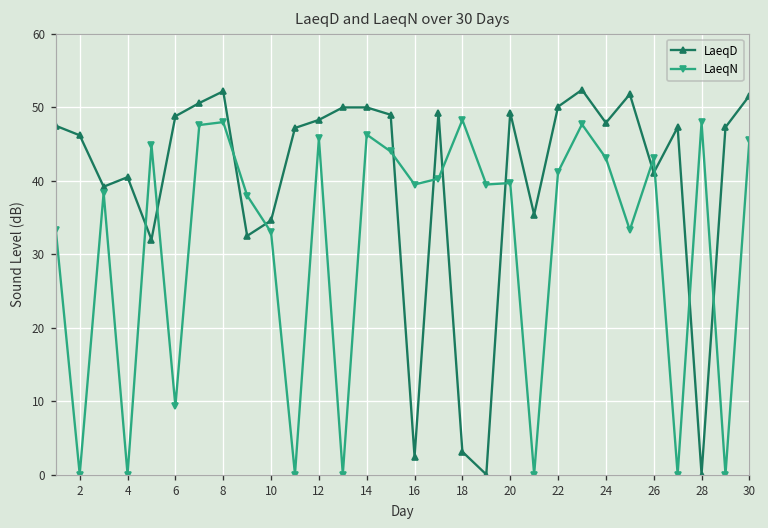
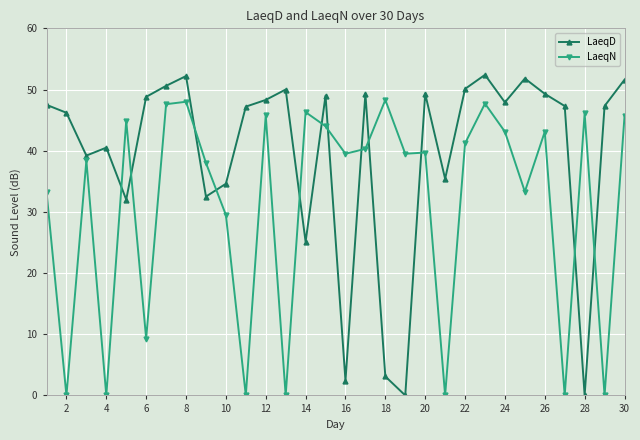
  {
    "LaeqD": {
      "2": 46,
      "4": 41,
      "6": 49,
      "8": 52,
      "10": 35,
      "12": 48,
-     "14": 50,
+     "14": 25,
      "16": 2,
      "18": 3,
      "20": 49,
      "22": 50,
      "24": 48,
-     "26": 41,
+     "26": 49,
      "28": 0,
      "30": 52
    },
    "LaeqN": {
      "2": 0,
      "4": 0,
      "6": 9,
      "8": 48,
-     "10": 33,
+     "10": 30,
      "12": 46,
      "14": 46,
      "16": 40,
      "18": 48,
      "20": 40,
      "22": 41,
      "24": 43,
      "26": 43,
-     "28": 48,
+     "28": 46,
      "30": 46
    }
  }
